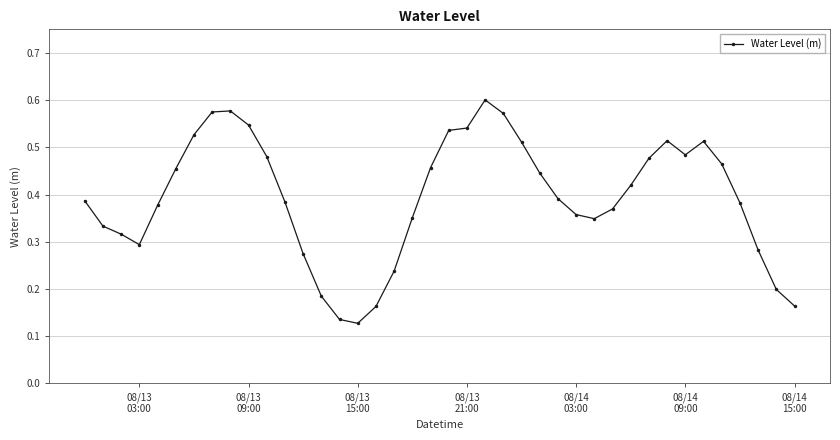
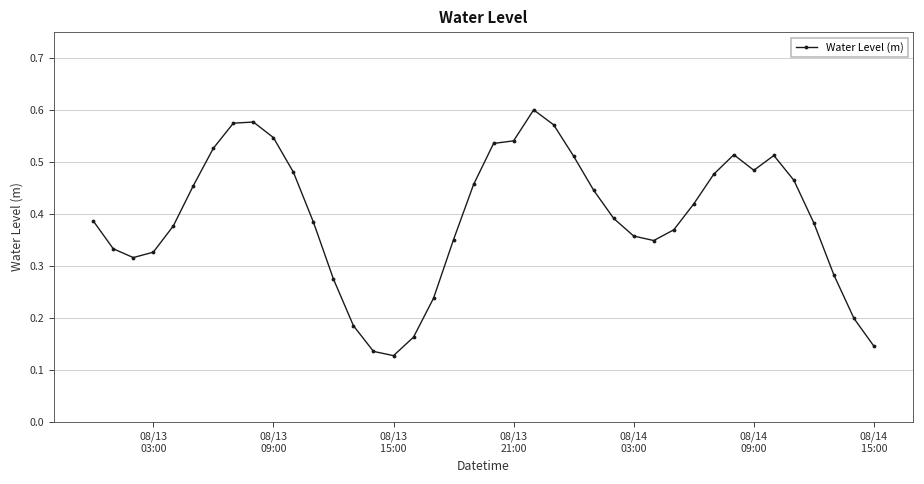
  {
-   "08/13 03:00": 0.29,
+   "08/13 03:00": 0.33,
    "08/13 09:00": 0.55,
    "08/13 15:00": 0.13,
    "08/13 21:00": 0.54,
    "08/14 03:00": 0.36,
    "08/14 09:00": 0.48,
-   "08/14 15:00": 0.16
+   "08/14 15:00": 0.15
  }
